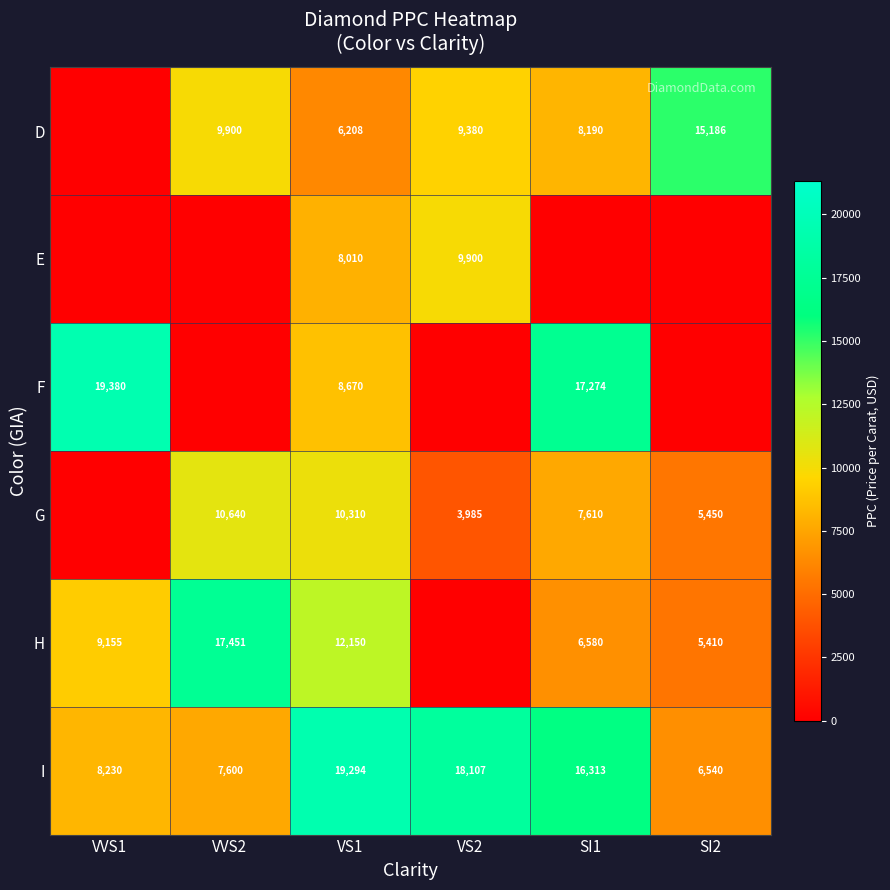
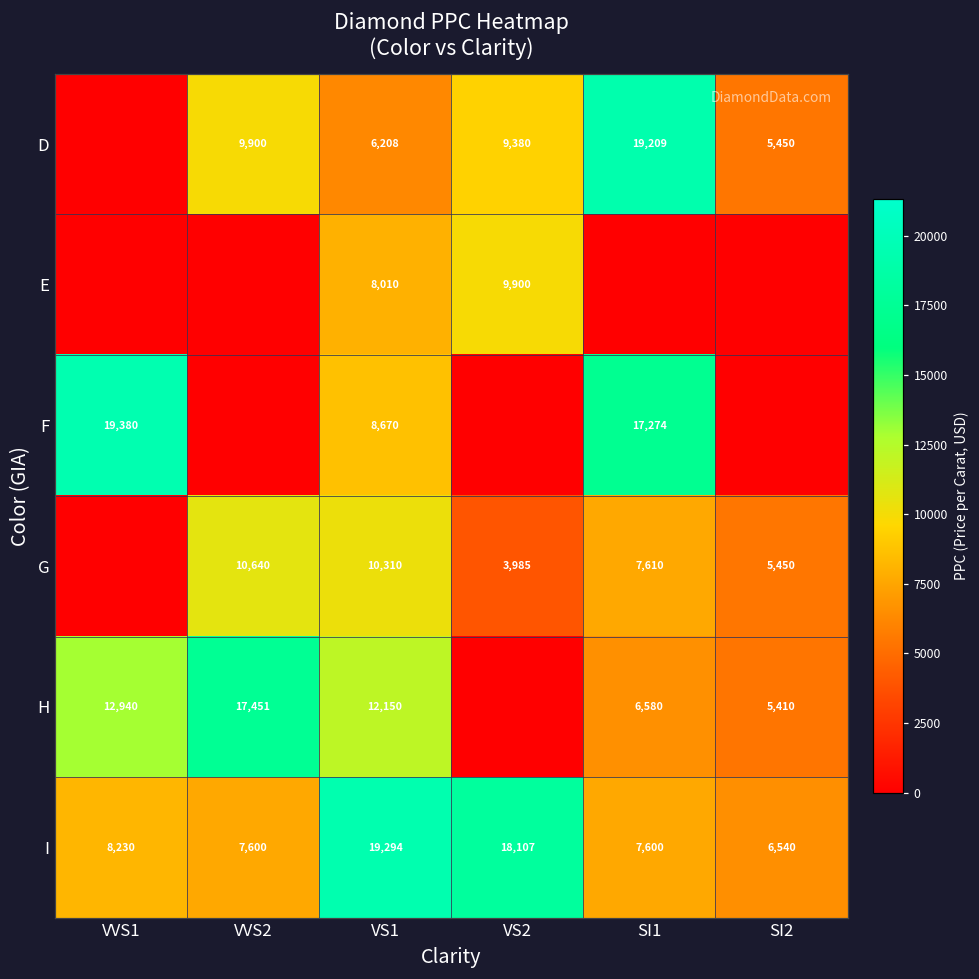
  {
    "D": {
      "VVS2": "9,900",
      "VS1": "6,208",
      "VS2": "9,380",
-     "SI1": "8,190",
-     "SI2": "15,186"
+     "SI1": "19,209",
+     "SI2": "5,450"
    },
    "E": {
      "VS1": "8,010",
      "VS2": "9,900"
    },
    "F": {
      "VVS1": "19,380",
      "VS1": "8,670",
      "SI1": "17,274"
    },
    "G": {
      "VVS2": "10,640",
      "VS1": "10,310",
      "VS2": "3,985",
      "SI1": "7,610",
      "SI2": "5,450"
    },
    "H": {
-     "VVS1": "9,155",
+     "VVS1": "12,940",
      "VVS2": "17,451",
      "VS1": "12,150",
      "SI1": "6,580",
      "SI2": "5,410"
    },
    "I": {
      "VVS1": "8,230",
      "VVS2": "7,600",
      "VS1": "19,294",
      "VS2": "18,107",
-     "SI1": "16,313",
+     "SI1": "7,600",
      "SI2": "6,540"
    }
  }
